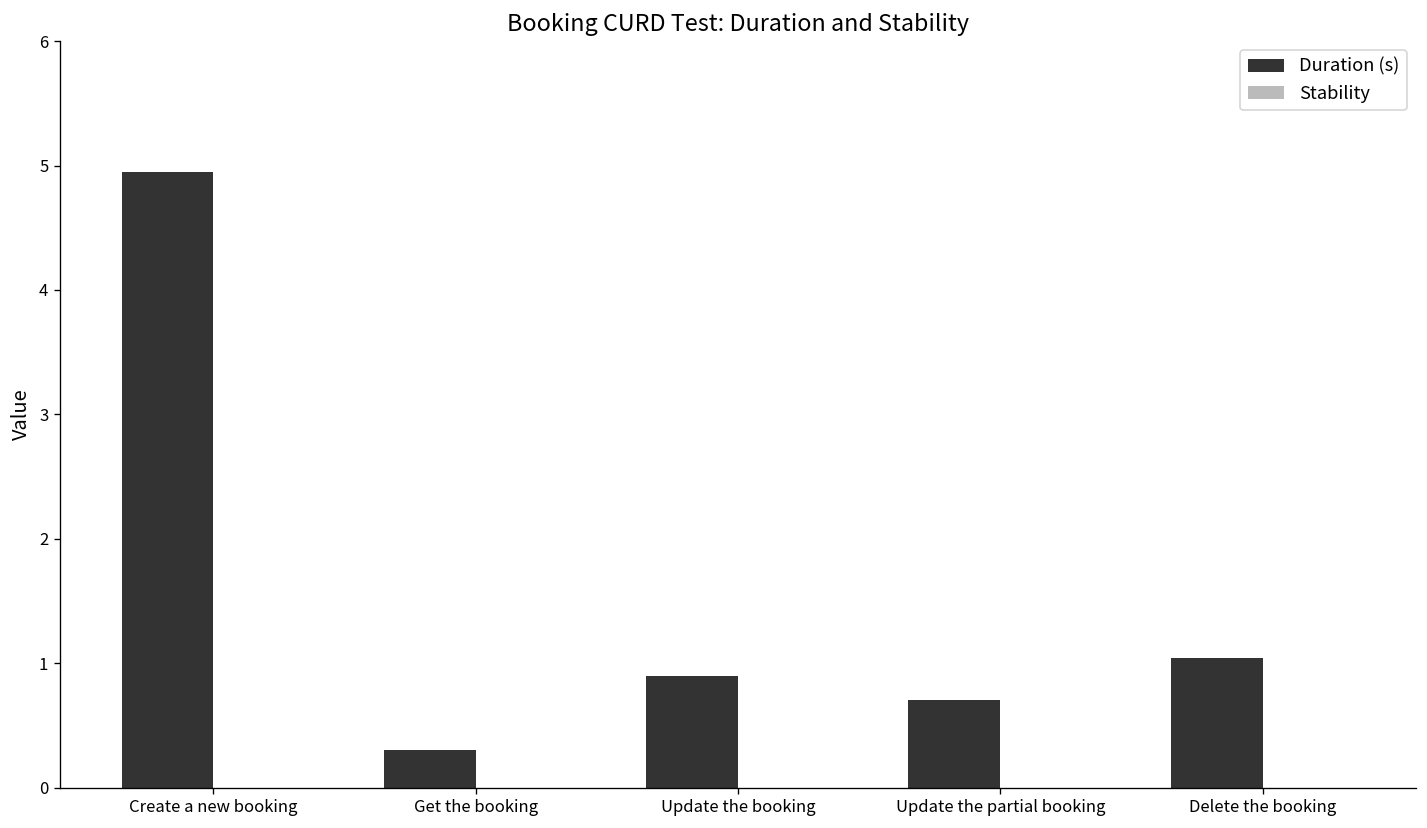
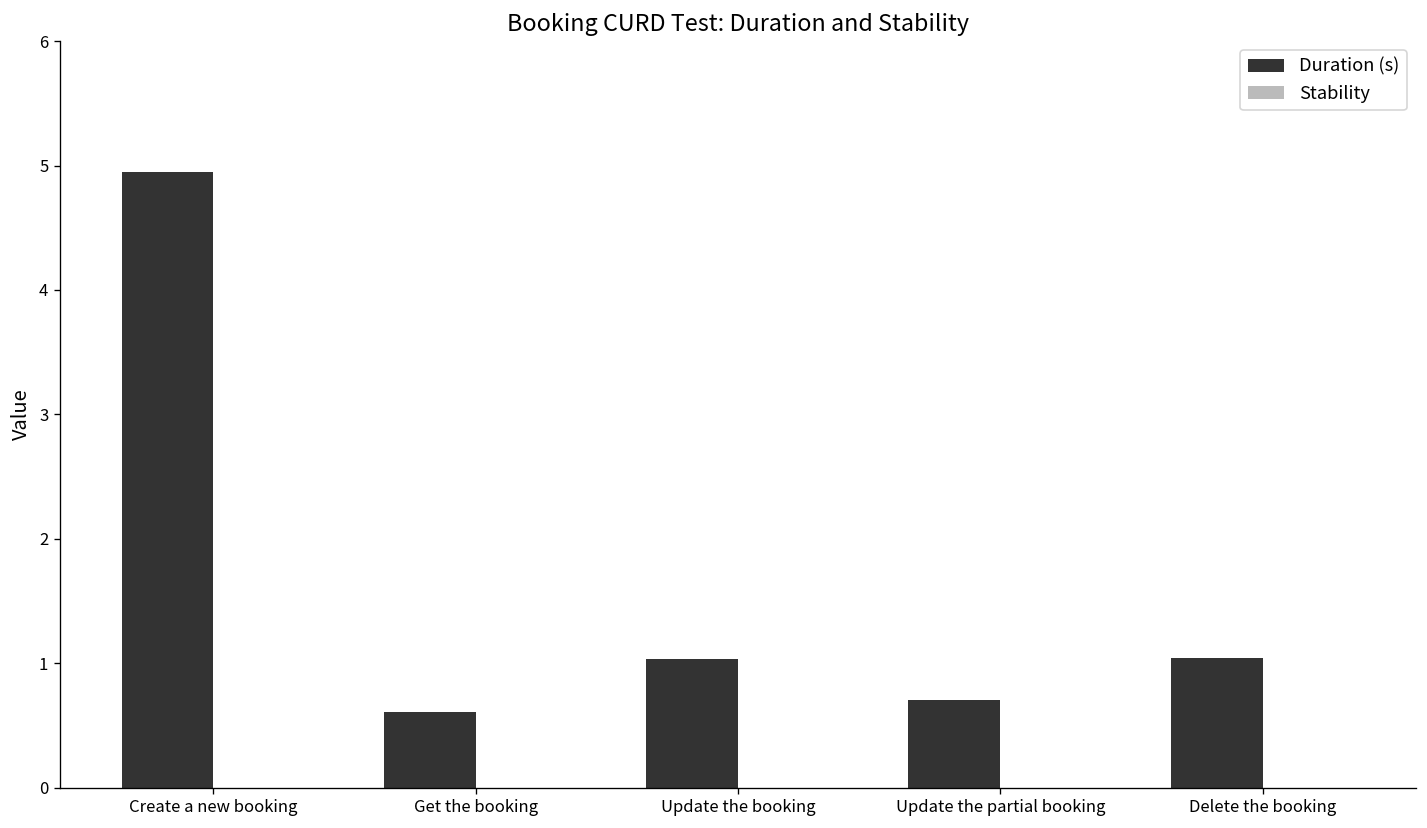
  {
    "Duration (s)": {
      "Create a new booking": 4.95,
-     "Get the booking": 0.30,
-     "Update the booking": 0.90,
+     "Get the booking": 0.61,
+     "Update the booking": 1.03,
      "Update the partial booking": 0.70,
      "Delete the booking": 1.04
    },
    "Stability": {
      "Create a new booking": 0.00,
      "Get the booking": 0.00,
      "Update the booking": 0.00,
      "Update the partial booking": 0.00,
      "Delete the booking": 0.00
    }
  }
